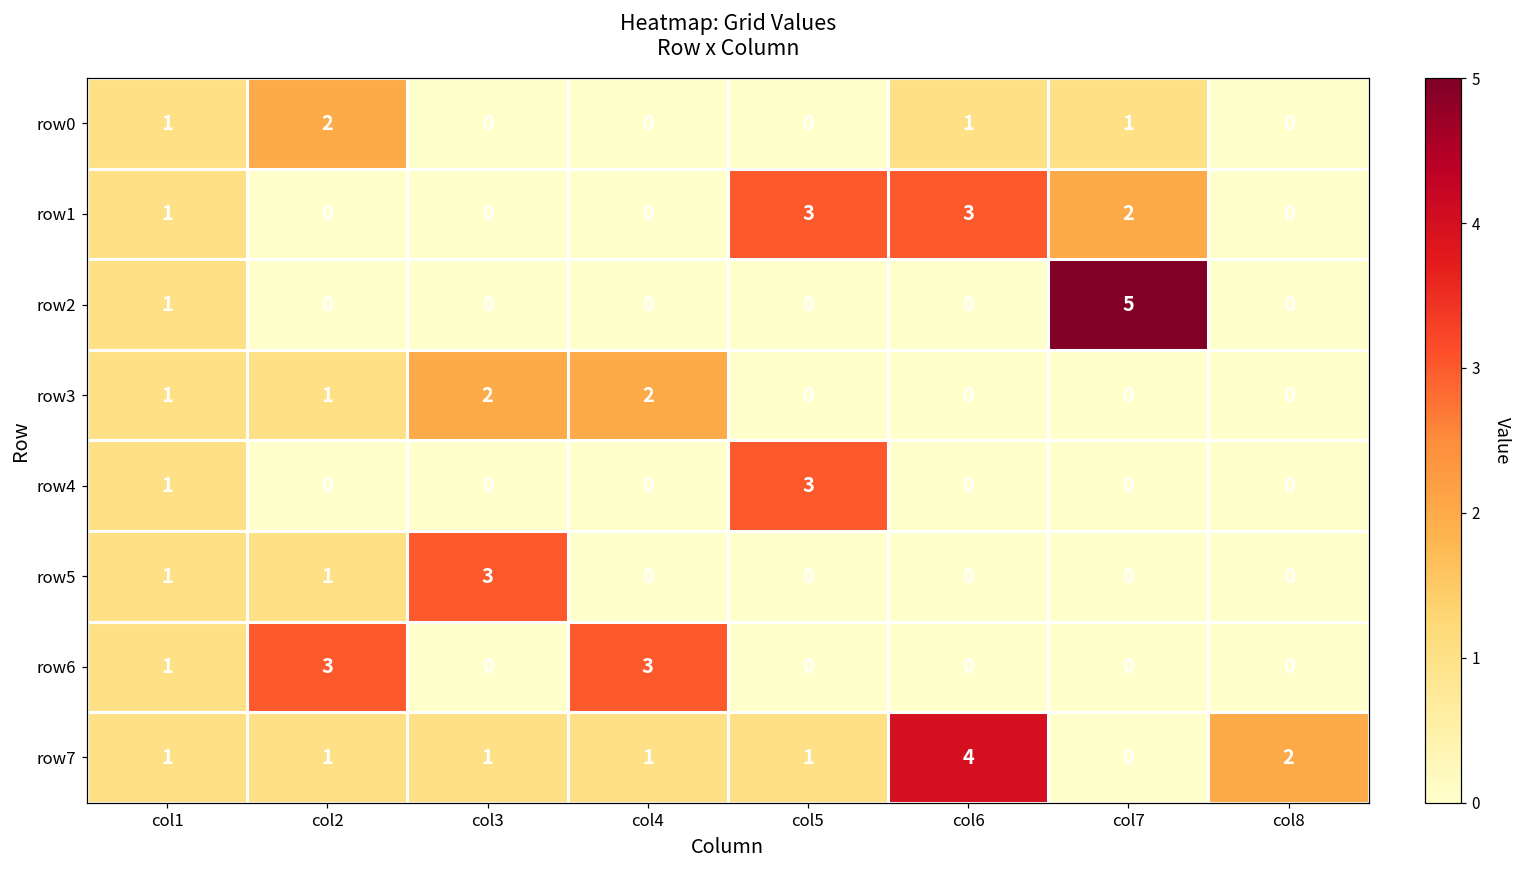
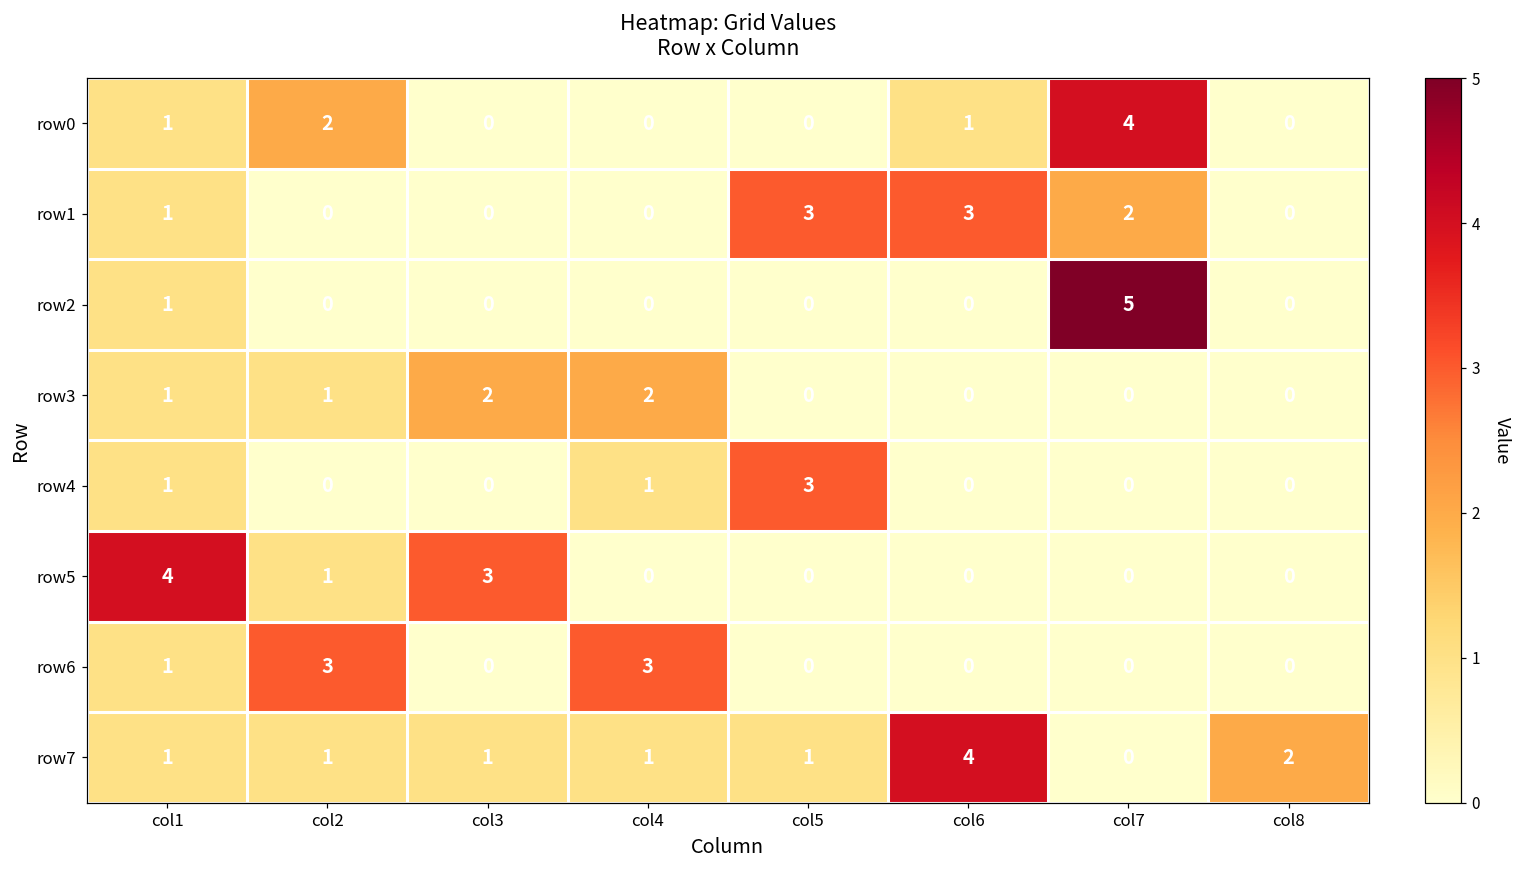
  {
    "row0": {
      "col1": 1,
      "col2": 2,
      "col3": 0,
      "col4": 0,
      "col5": 0,
      "col6": 1,
-     "col7": 1,
+     "col7": 4,
      "col8": 0
    },
    "row1": {
      "col1": 1,
      "col2": 0,
      "col3": 0,
      "col4": 0,
      "col5": 3,
      "col6": 3,
      "col7": 2,
      "col8": 0
    },
    "row2": {
      "col1": 1,
      "col2": 0,
      "col3": 0,
      "col4": 0,
      "col5": 0,
      "col6": 0,
      "col7": 5,
      "col8": 0
    },
    "row3": {
      "col1": 1,
      "col2": 1,
      "col3": 2,
      "col4": 2,
      "col5": 0,
      "col6": 0,
      "col7": 0,
      "col8": 0
    },
    "row4": {
      "col1": 1,
      "col2": 0,
      "col3": 0,
-     "col4": 0,
+     "col4": 1,
      "col5": 3,
      "col6": 0,
      "col7": 0,
      "col8": 0
    },
    "row5": {
-     "col1": 1,
+     "col1": 4,
      "col2": 1,
      "col3": 3,
      "col4": 0,
      "col5": 0,
      "col6": 0,
      "col7": 0,
      "col8": 0
    },
    "row6": {
      "col1": 1,
      "col2": 3,
      "col3": 0,
      "col4": 3,
      "col5": 0,
      "col6": 0,
      "col7": 0,
      "col8": 0
    },
    "row7": {
      "col1": 1,
      "col2": 1,
      "col3": 1,
      "col4": 1,
      "col5": 1,
      "col6": 4,
      "col7": 0,
      "col8": 2
    }
  }
